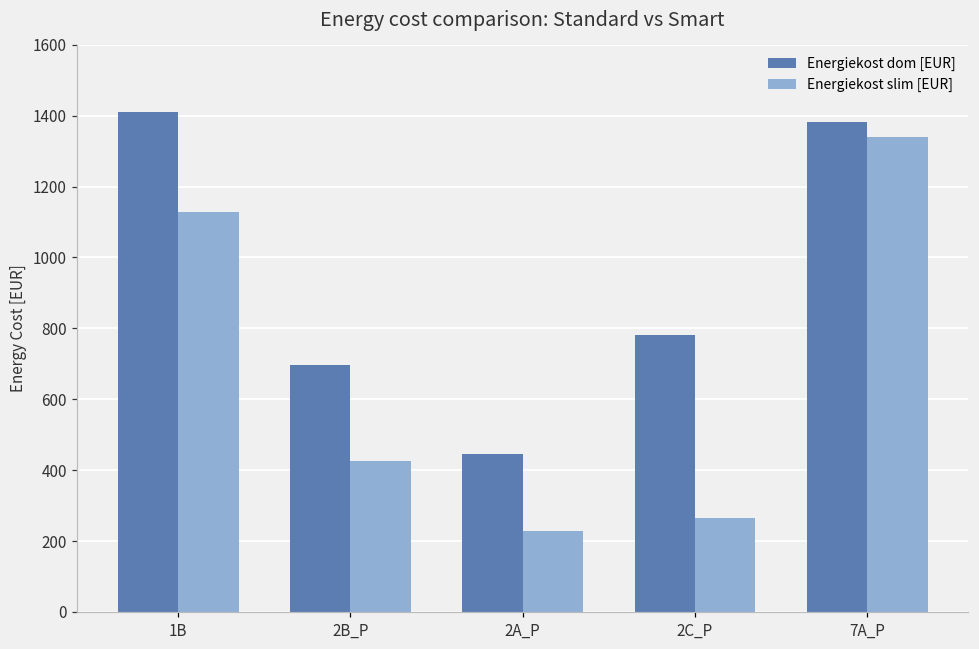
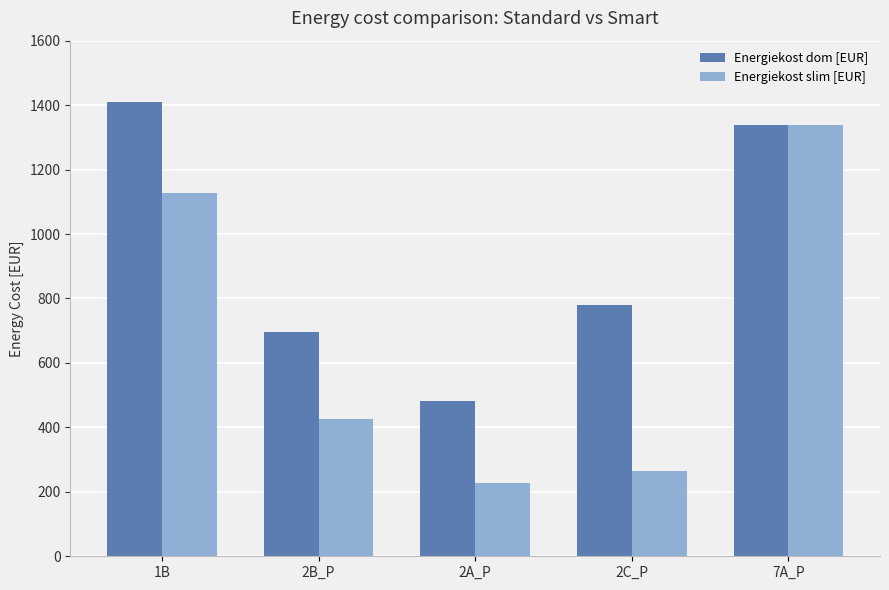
  {
    "Energiekost dom [EUR]": {
      "1B": 1410,
      "2B_P": 700,
-     "2A_P": 450,
+     "2A_P": 480,
      "2C_P": 780,
-     "7A_P": 1380
+     "7A_P": 1340
    },
    "Energiekost slim [EUR]": {
      "1B": 1130,
      "2B_P": 430,
      "2A_P": 230,
      "2C_P": 260,
      "7A_P": 1340
    }
  }
